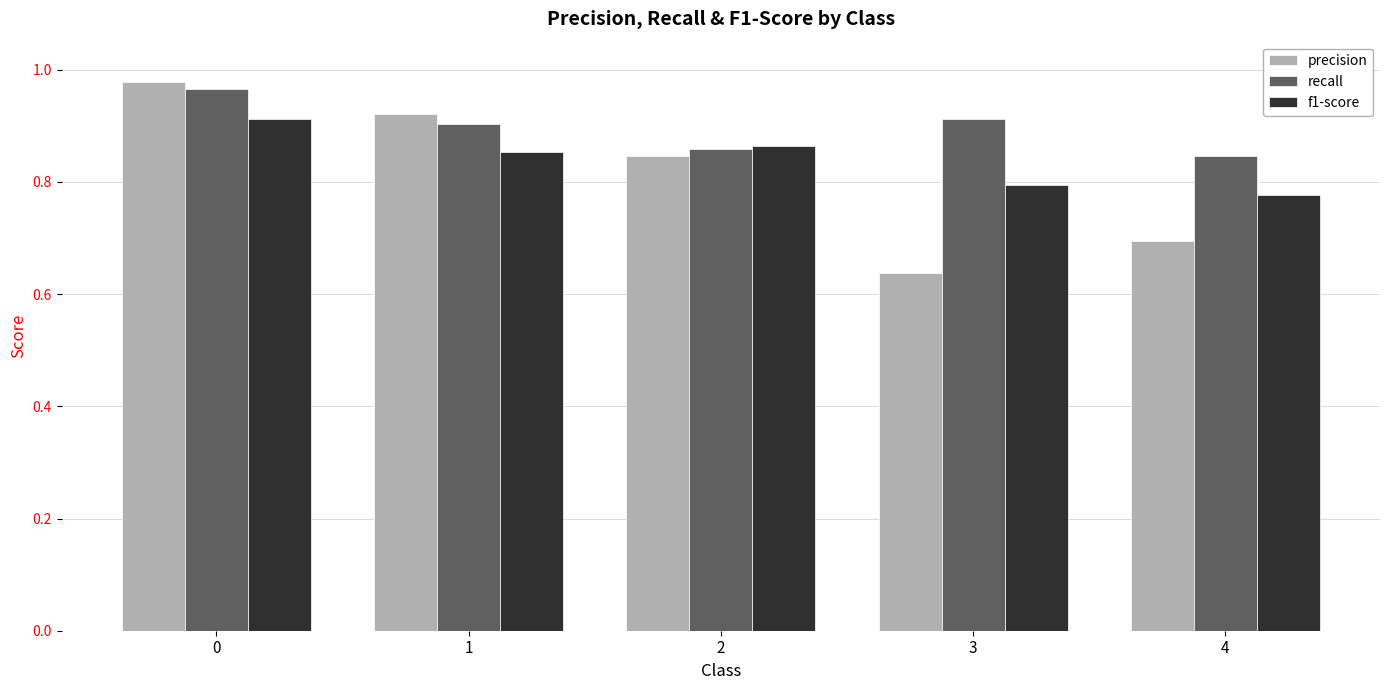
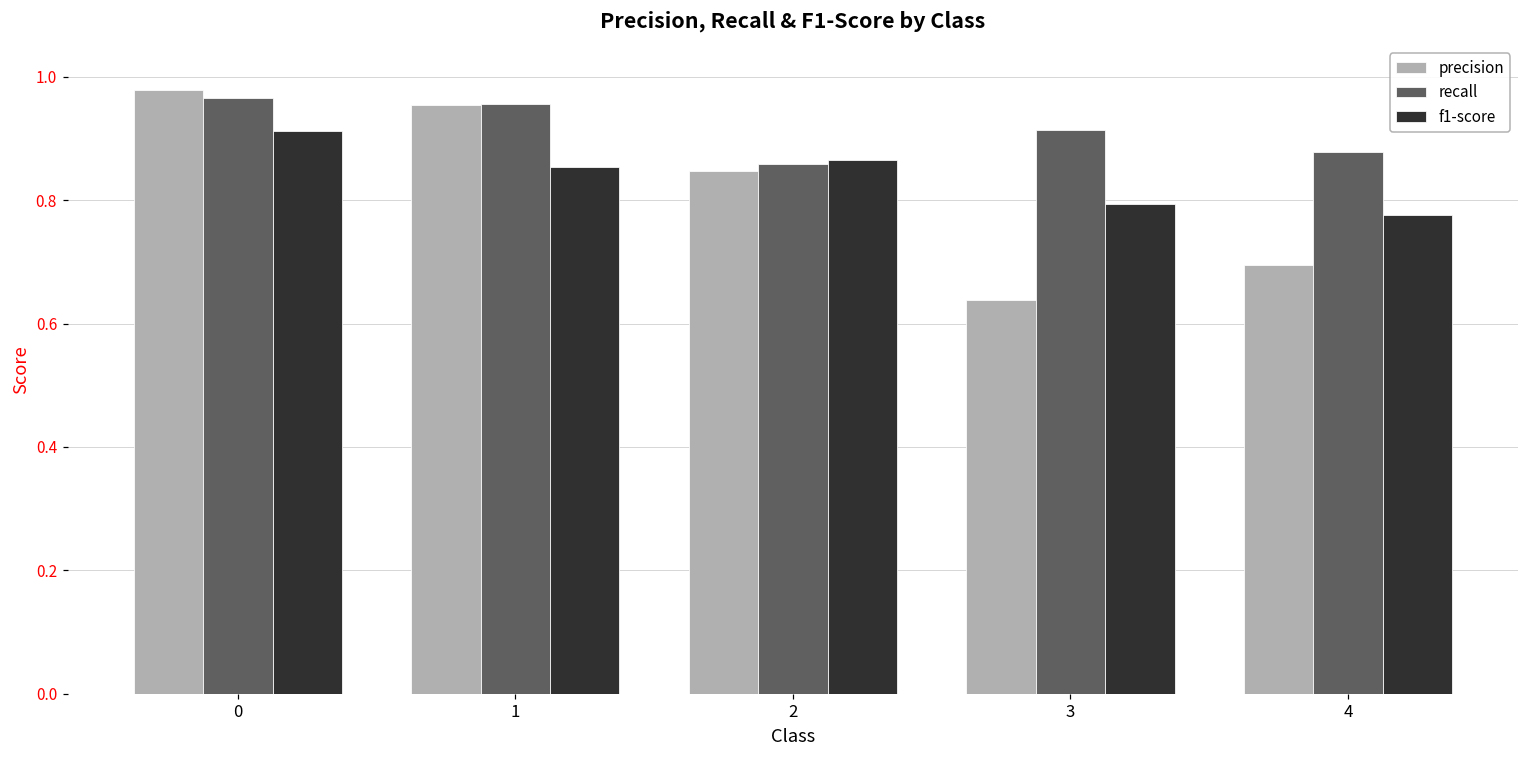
  {
    "precision": {
      "0": 0.98,
-     "1": 0.92,
+     "1": 0.95,
      "2": 0.85,
      "3": 0.64,
      "4": 0.70
    },
    "recall": {
      "0": 0.97,
-     "1": 0.90,
+     "1": 0.96,
      "2": 0.86,
      "3": 0.91,
-     "4": 0.85
+     "4": 0.88
    },
    "f1-score": {
      "0": 0.91,
      "1": 0.85,
      "2": 0.86,
      "3": 0.79,
      "4": 0.78
    }
  }
